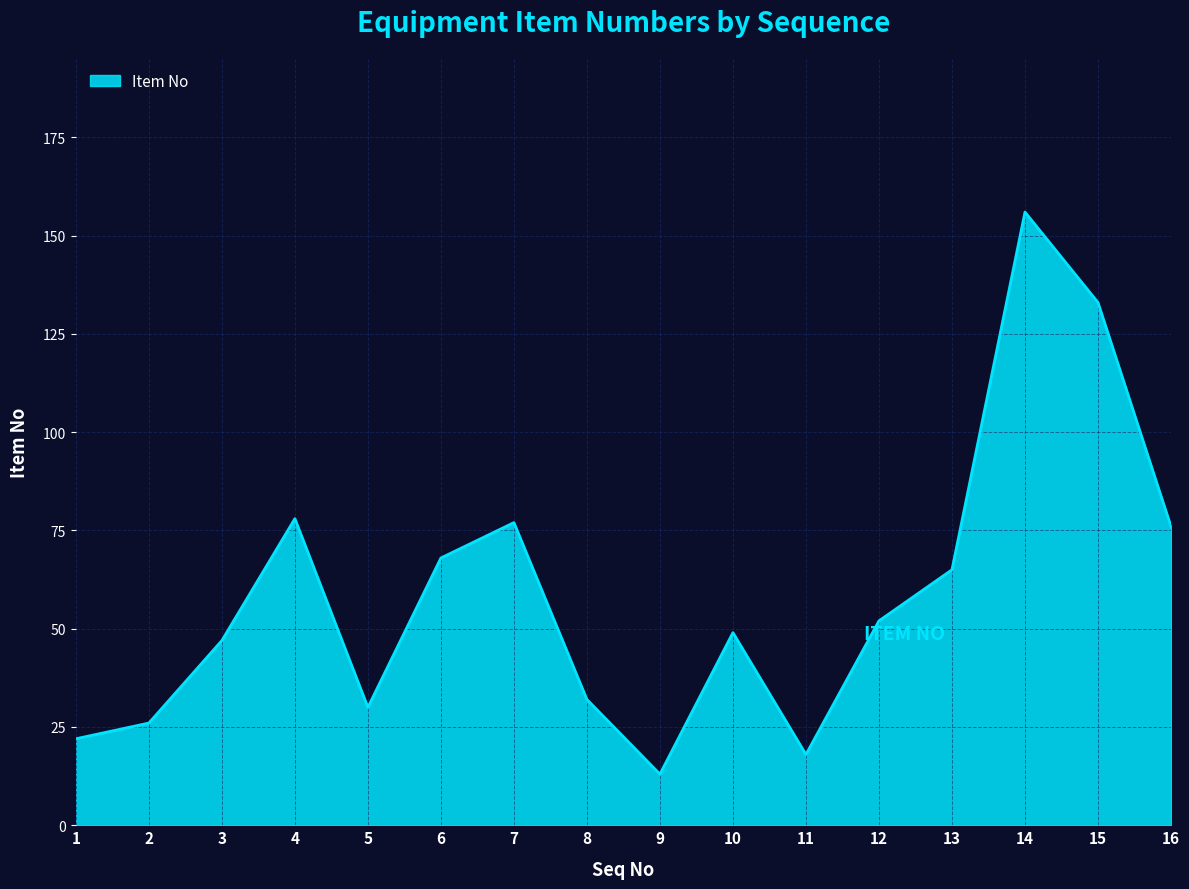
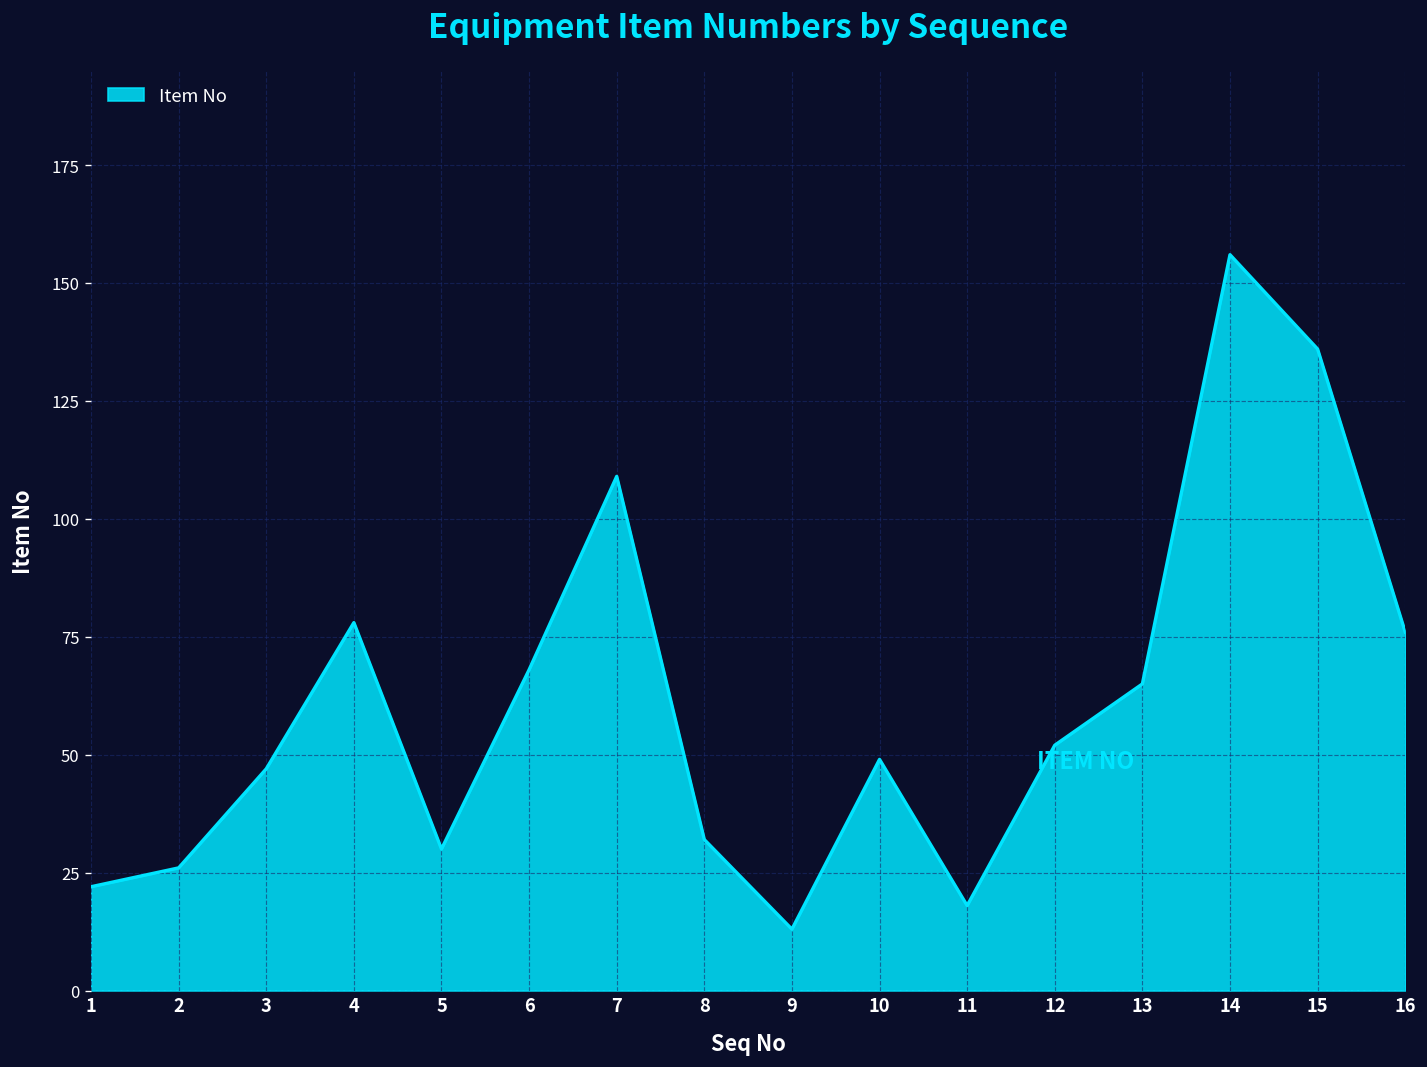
  {
    "1": 22,
    "2": 26,
    "3": 47,
    "4": 78,
    "5": 30,
    "6": 68,
-   "7": 77,
+   "7": 109,
    "8": 32,
    "9": 13,
    "10": 49,
    "11": 18,
    "12": 52,
    "13": 65,
    "14": 156,
-   "15": 133,
+   "15": 136,
    "16": 76
  }
